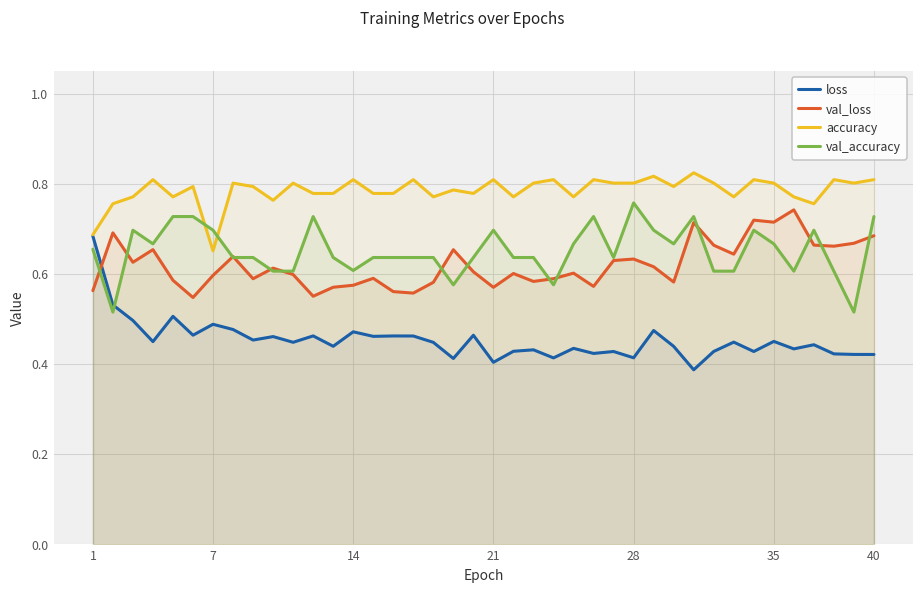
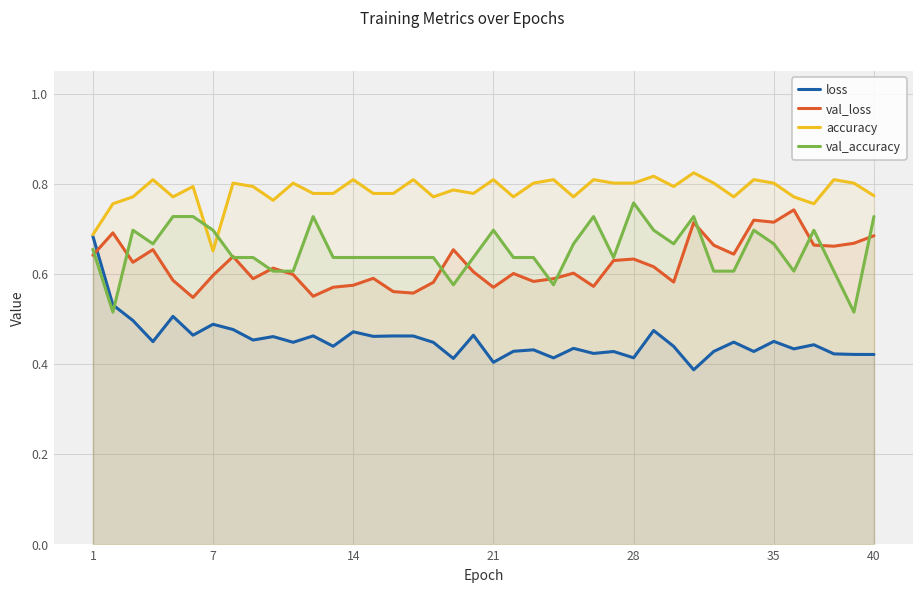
  {
    "loss": {
      "7": 0.49,
      "14": 0.47,
      "21": 0.40,
      "28": 0.41,
      "35": 0.45,
      "40": 0.42
    },
    "val_loss": {
-     "1": 0.56,
+     "1": 0.64,
      "7": 0.60,
      "14": 0.57,
      "21": 0.57,
      "28": 0.63,
      "35": 0.71,
      "40": 0.68
    },
    "accuracy": {
      "7": 0.65,
      "14": 0.81,
      "21": 0.81,
      "28": 0.80,
      "35": 0.80,
-     "40": 0.81
+     "40": 0.77
    },
    "val_accuracy": {
      "1": 0.65,
      "7": 0.70,
-     "14": 0.61,
+     "14": 0.64,
      "21": 0.70,
      "28": 0.76,
      "35": 0.67,
      "40": 0.73
    }
  }
